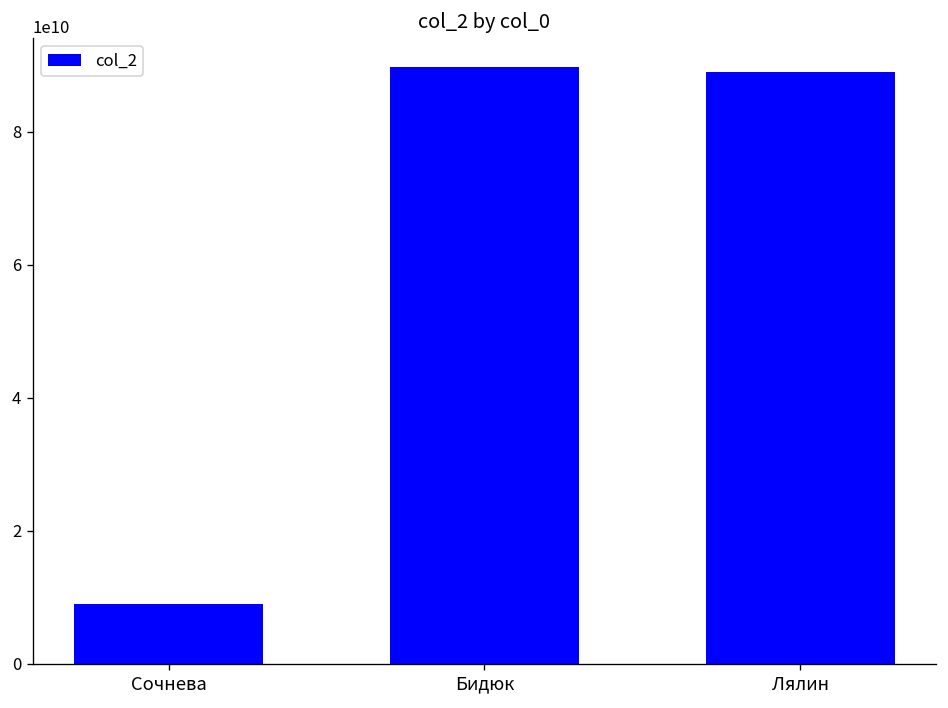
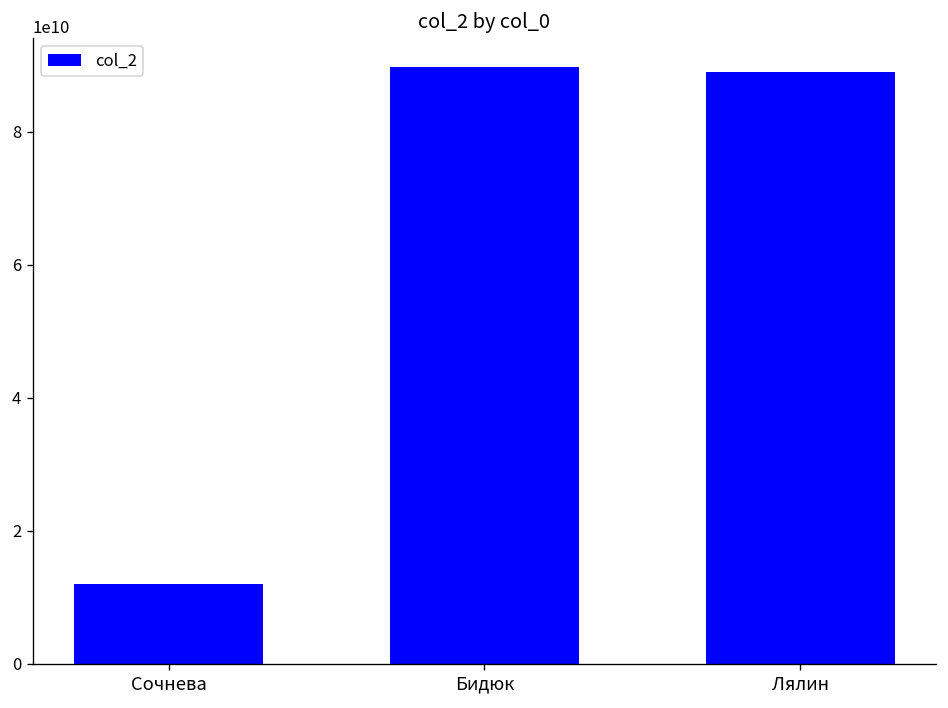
  {
-   "Сочнева": 9000000000,
+   "Сочнева": 12000000000,
    "Бидюк": 90000000000,
    "Лялин": 89000000000
  }
